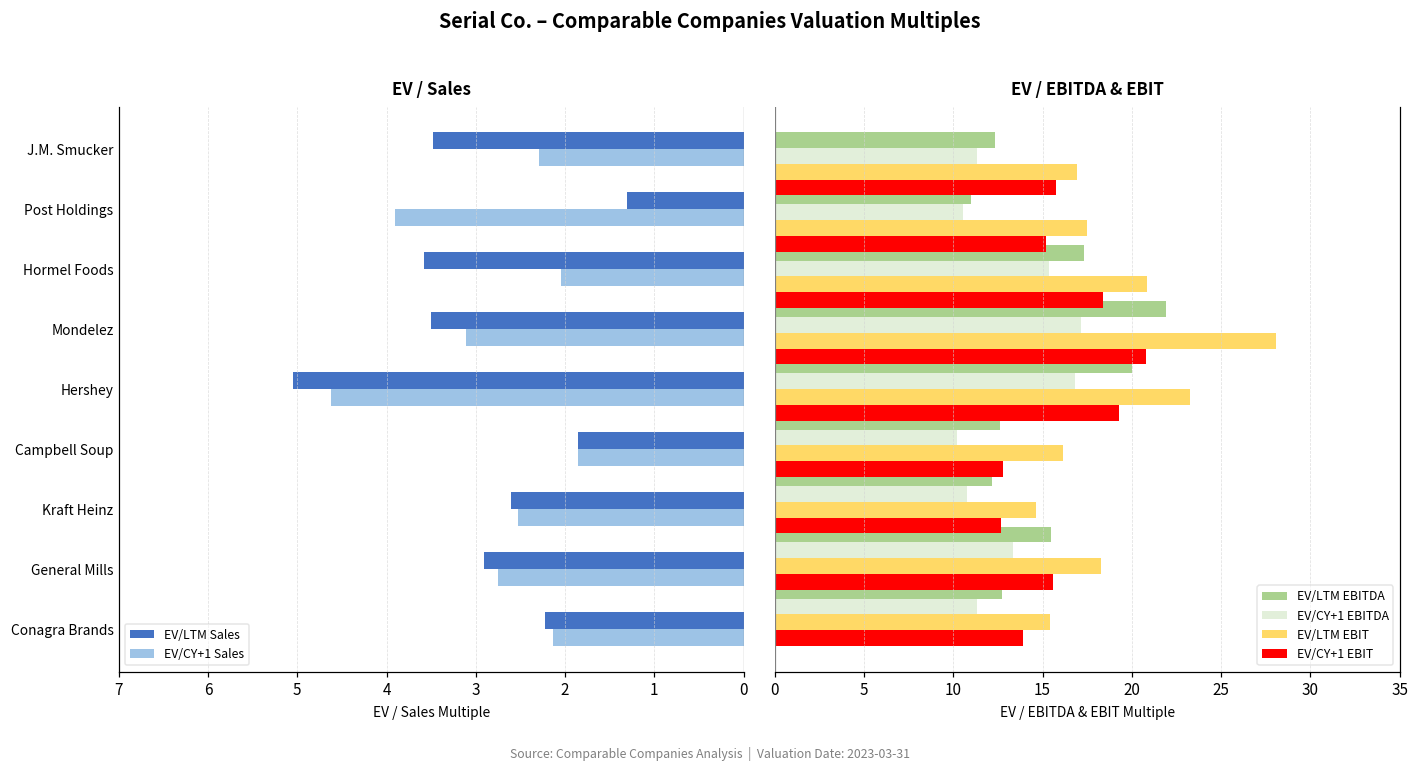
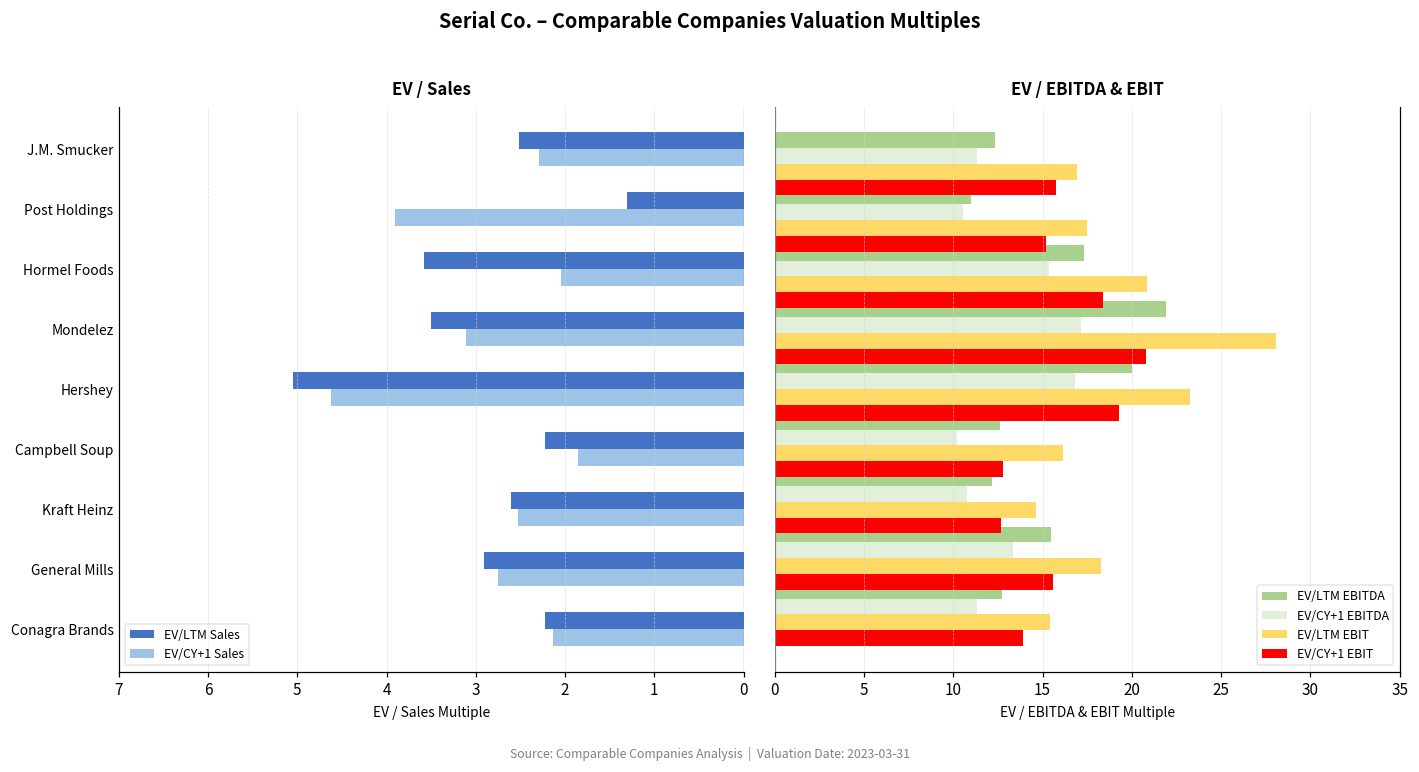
  {
    "EV / Sales": {
      "EV/LTM Sales": {
-       "J.M. Smucker": 3.5,
+       "J.M. Smucker": 2.5,
        "Post Holdings": 1.3,
        "Hormel Foods": 3.6,
        "Mondelez": 3.5,
        "Hershey": 5.1,
-       "Campbell Soup": 1.9,
+       "Campbell Soup": 2.2,
        "Kraft Heinz": 2.6,
        "General Mills": 2.9,
        "Conagra Brands": 2.2
      },
      "EV/CY+1 Sales": {
        "J.M. Smucker": 2.3,
        "Post Holdings": 3.9,
        "Hormel Foods": 2.1,
        "Mondelez": 3.1,
        "Hershey": 4.6,
        "Campbell Soup": 1.9,
        "Kraft Heinz": 2.5,
        "General Mills": 2.8,
        "Conagra Brands": 2.1
      }
    }
  }
